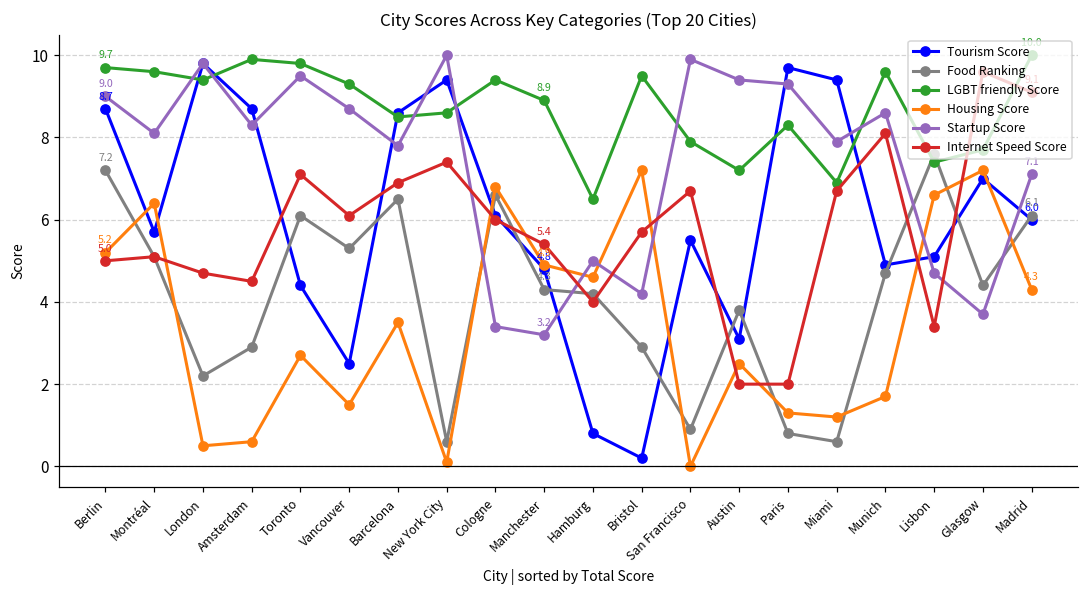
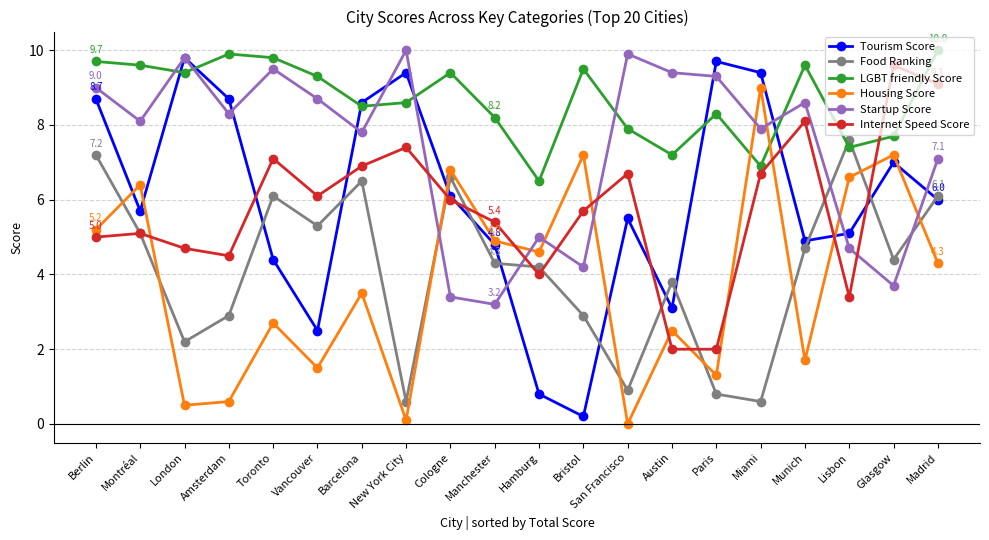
  {
    "Tourism Score": {
      "Montréal": 5.7,
      "Amsterdam": 8.7,
      "Toronto": 4.4,
      "Vancouver": 2.5,
      "Barcelona": 8.6,
      "New York City": 9.4,
      "Cologne": 6.1,
      "Hamburg": 0.8,
      "Bristol": 0.2,
      "San Francisco": 5.5,
      "Austin": 3.1,
      "Paris": 9.7,
      "Miami": 9.4,
      "Munich": 4.9,
      "Lisbon": 5.1,
      "Glasgow": 7.0
    },
    "Food Ranking": {
      "Berlin": 7.2,
      "Manchester": 4.3
    },
    "LGBT friendly Score": {
      "Berlin": 9.7,
-     "Manchester": 8.9
+     "Manchester": 8.2
    },
    "Housing Score": {
      "Montréal": 6.4,
      "London": 0.5,
      "Amsterdam": 0.6,
      "Toronto": 2.7,
      "Vancouver": 1.5,
      "Barcelona": 3.5,
      "New York City": 0.1,
      "Cologne": 6.8,
      "Hamburg": 4.6,
      "Bristol": 7.2,
      "San Francisco": 0.0,
      "Austin": 2.5,
      "Paris": 1.3,
-     "Miami": 1.2,
+     "Miami": 9.0,
      "Munich": 1.7,
      "Lisbon": 6.6,
      "Glasgow": 7.2
    },
    "Startup Score": {
      "Berlin": 9.0,
      "Manchester": 3.2,
      "Madrid": 7.1
    },
    "Internet Speed Score": {
      "Manchester": 5.4
    }
  }
